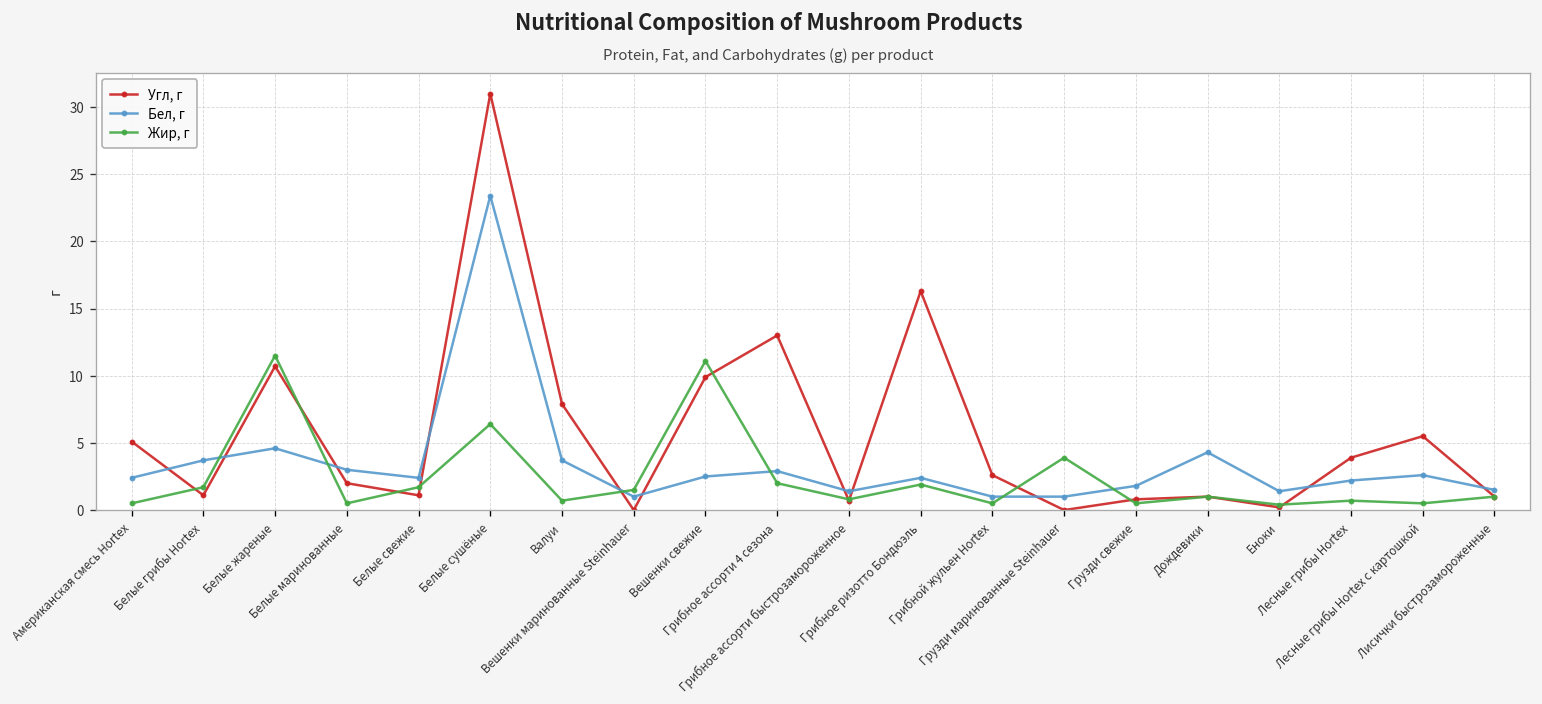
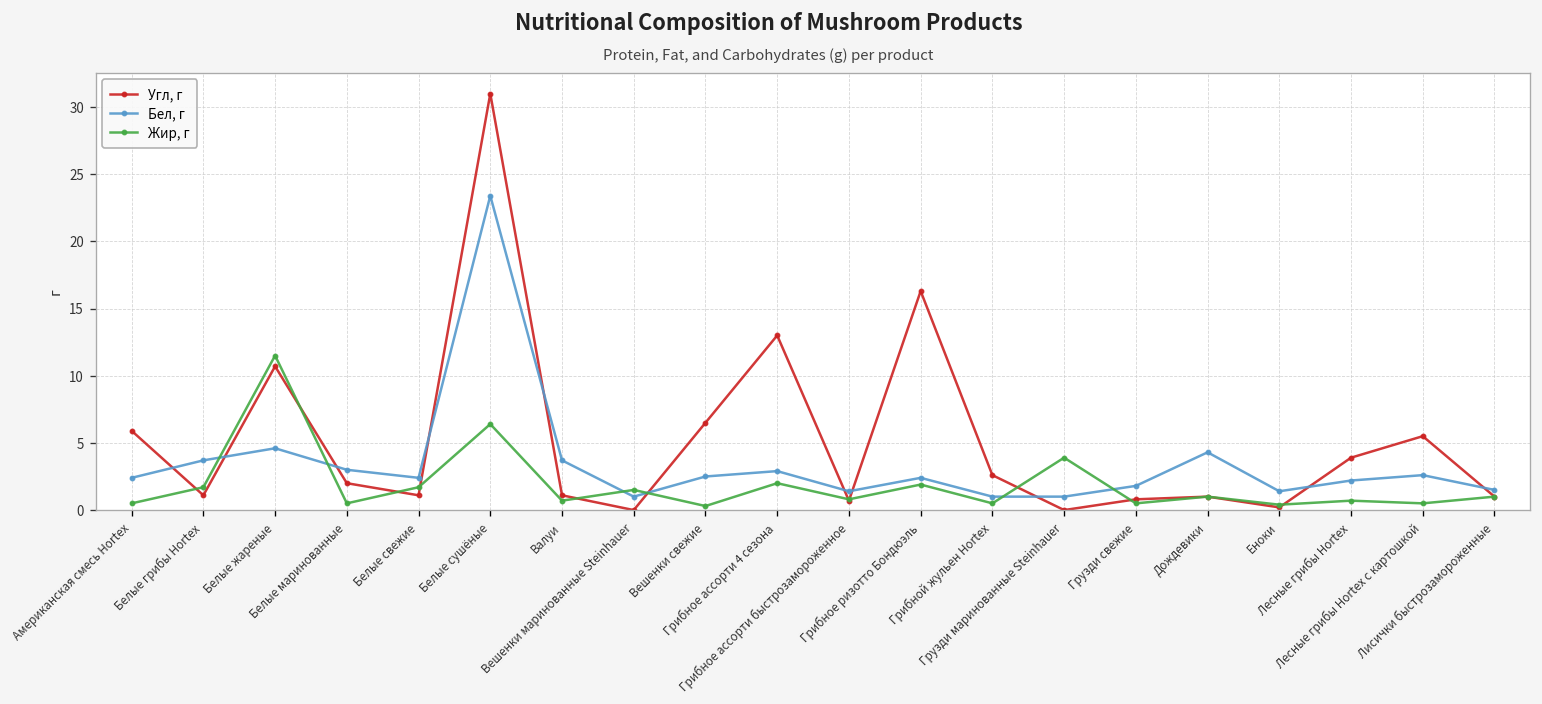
  {
    "Угл, г": {
-     "Американская смесь Hortex": 5.1,
+     "Американская смесь Hortex": 5.9,
      "Белые грибы Hortex": 1.1,
      "Белые жареные": 10.7,
      "Белые маринованные": 2.0,
      "Белые свежие": 1.1,
      "Белые сушёные": 31.0,
-     "Валуи": 7.9,
+     "Валуи": 1.1,
      "Вешенки маринованные Steinhauer": 0.0,
-     "Вешенки свежие": 9.9,
+     "Вешенки свежие": 6.5,
      "Грибное ассорти 4 сезона": 13.0,
      "Грибное ризотто Бондюэль": 16.3,
      "Грибной жульен Hortex": 2.6,
      "Грузди маринованные Steinhauer": 0.0,
      "Грузди свежие": 0.8,
      "Лесные грибы Hortex": 3.9,
      "Лесные грибы Hortex с картошкой": 5.5
    },
    "Бел, г": {
      "Американская смесь Hortex": 2.4,
      "Белые грибы Hortex": 3.7,
      "Белые жареные": 4.6,
      "Белые маринованные": 3.0,
      "Белые свежие": 2.4,
      "Белые сушёные": 23.4,
      "Валуи": 3.7,
      "Вешенки маринованные Steinhauer": 1.0,
      "Вешенки свежие": 2.5,
      "Грибное ассорти 4 сезона": 2.9,
      "Грибное ассорти быстрозамороженное": 1.4,
      "Грибное ризотто Бондюэль": 2.4,
      "Грибной жульен Hortex": 1.0,
      "Грузди маринованные Steinhauer": 1.0,
      "Грузди свежие": 1.8,
      "Дождевики": 4.3,
      "Еноки": 1.4,
      "Лесные грибы Hortex": 2.2,
      "Лесные грибы Hortex с картошкой": 2.6,
      "Лисички быстрозамороженные": 1.5
    },
    "Жир, г": {
      "Американская смесь Hortex": 0.5,
      "Белые грибы Hortex": 1.7,
      "Белые жареные": 11.5,
      "Белые маринованные": 0.5,
      "Белые свежие": 1.7,
      "Белые сушёные": 6.4,
      "Валуи": 0.7,
      "Вешенки маринованные Steinhauer": 1.5,
-     "Вешенки свежие": 11.1,
+     "Вешенки свежие": 0.3,
      "Грибное ассорти 4 сезона": 2.0,
      "Грибное ризотто Бондюэль": 1.9,
      "Грибной жульен Hortex": 0.5,
      "Грузди маринованные Steinhauer": 3.9,
      "Грузди свежие": 0.5,
      "Лесные грибы Hortex": 0.7,
      "Лесные грибы Hortex с картошкой": 0.5
    }
  }
